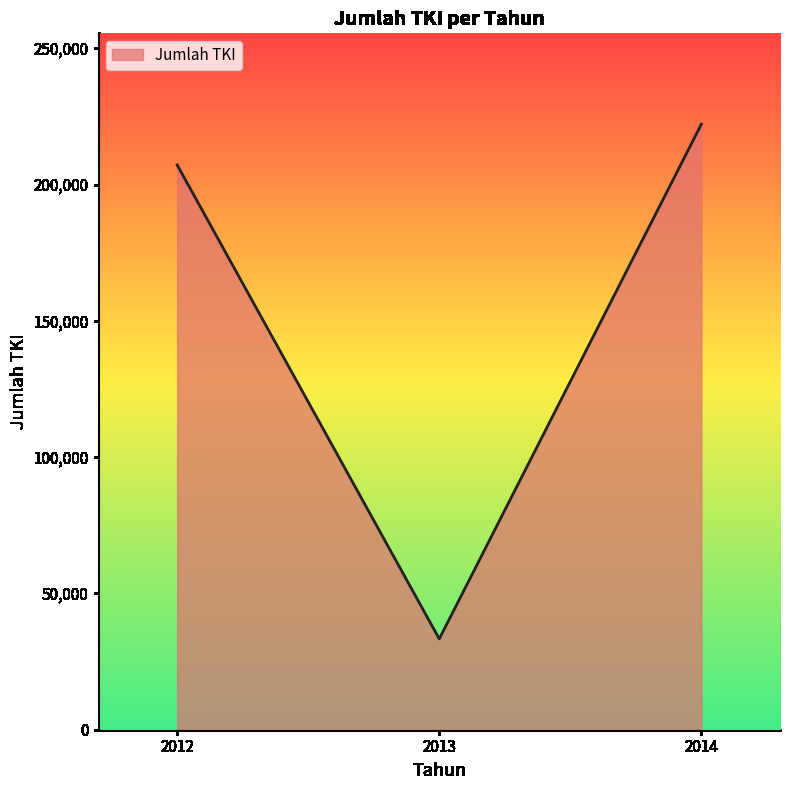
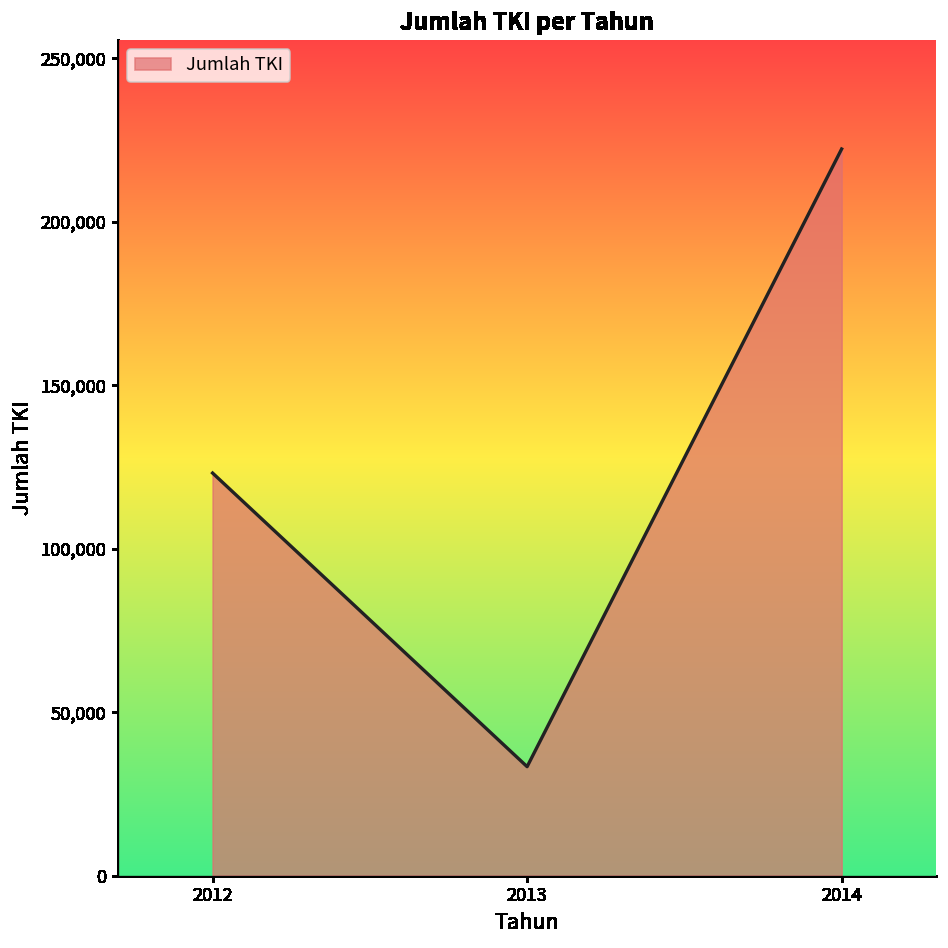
  {
-   "2012": "207,000",
+   "2012": "123,000",
    "2013": "33,000",
    "2014": "222,000"
  }
